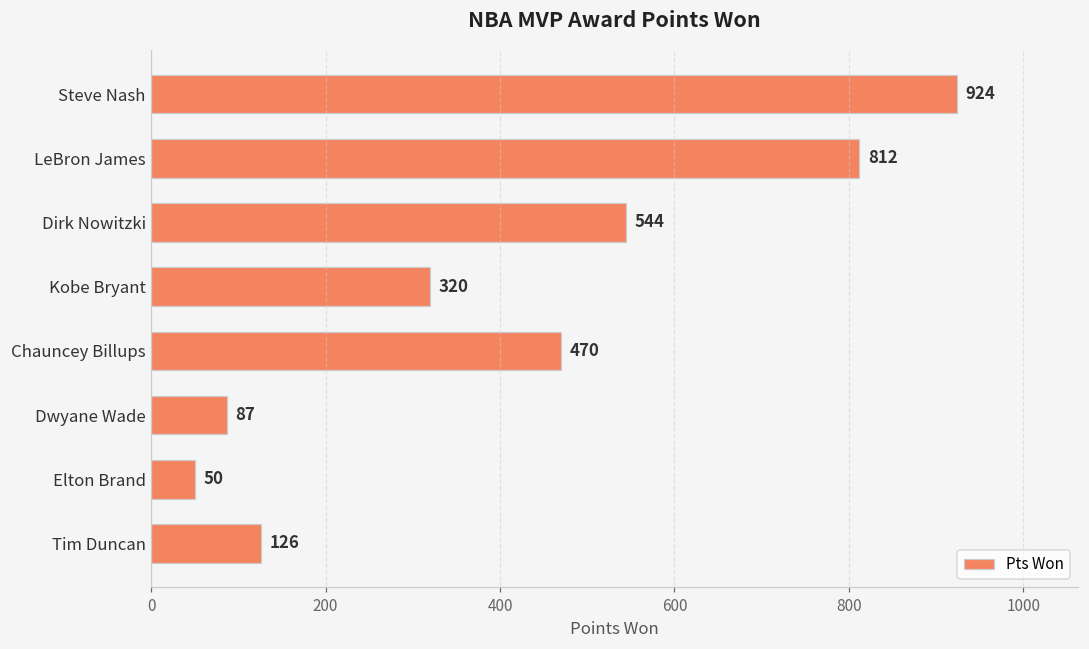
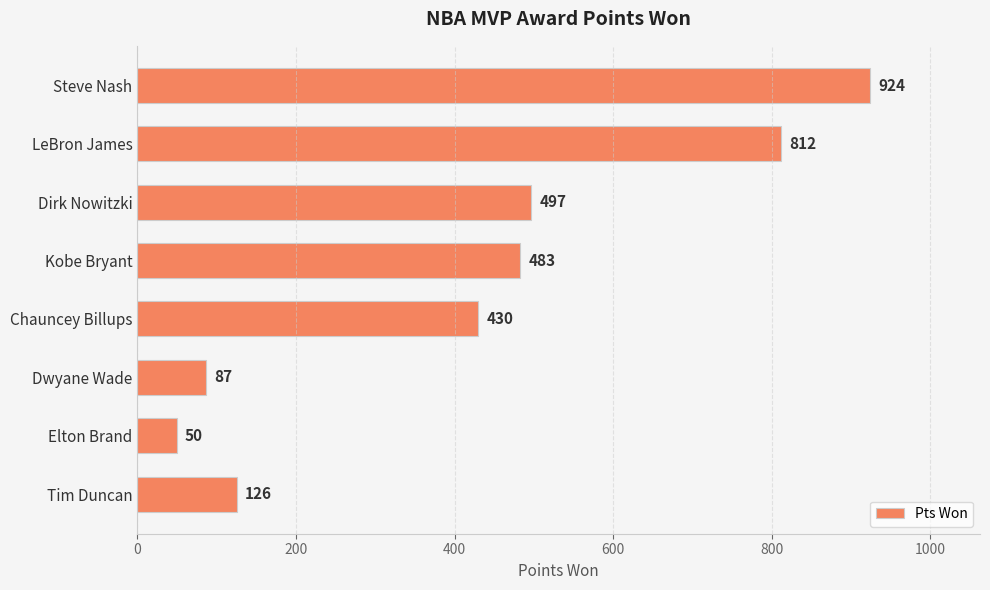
  {
    "Steve Nash": 924,
    "LeBron James": 812,
-   "Dirk Nowitzki": 544,
-   "Kobe Bryant": 320,
-   "Chauncey Billups": 470,
+   "Dirk Nowitzki": 497,
+   "Kobe Bryant": 483,
+   "Chauncey Billups": 430,
    "Dwyane Wade": 87,
    "Elton Brand": 50,
    "Tim Duncan": 126
  }
